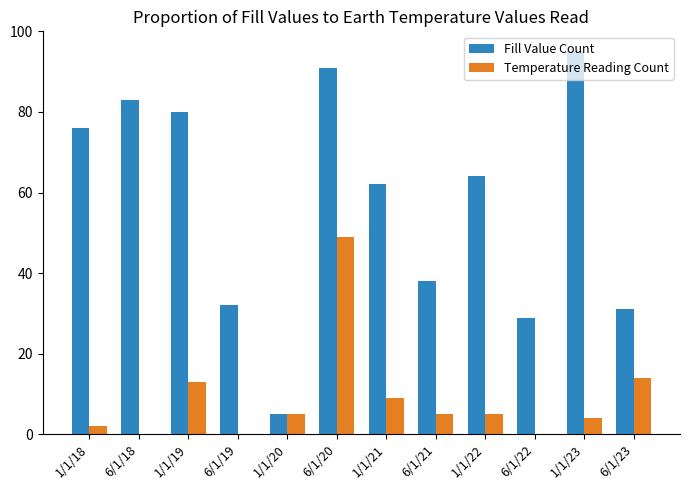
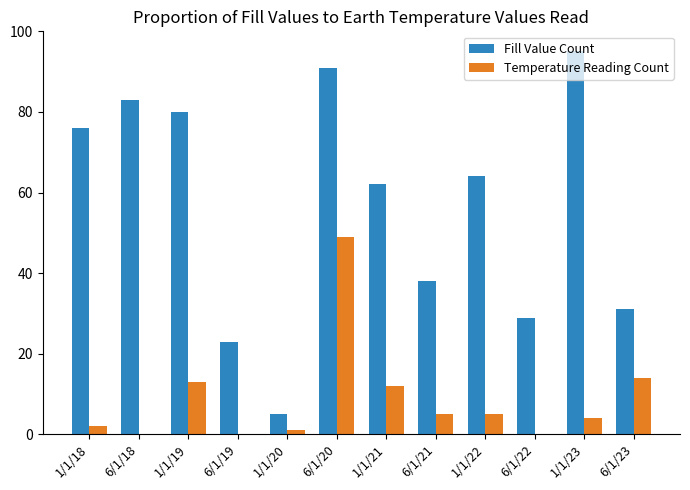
  {
    "Fill Value Count": {
      "1/1/18": 76,
      "6/1/18": 83,
      "1/1/19": 80,
-     "6/1/19": 32,
+     "6/1/19": 23,
      "1/1/20": 5,
      "6/1/20": 91,
      "1/1/21": 62,
      "6/1/21": 38,
      "1/1/22": 64,
      "6/1/22": 29,
      "6/1/23": 31
    },
    "Temperature Reading Count": {
      "1/1/18": 2,
      "6/1/18": 0,
      "1/1/19": 13,
      "6/1/19": 0,
-     "1/1/20": 5,
+     "1/1/20": 1,
      "6/1/20": 49,
-     "1/1/21": 9,
+     "1/1/21": 12,
      "6/1/21": 5,
      "1/1/22": 5,
      "6/1/22": 0,
      "1/1/23": 4,
      "6/1/23": 14
    }
  }
